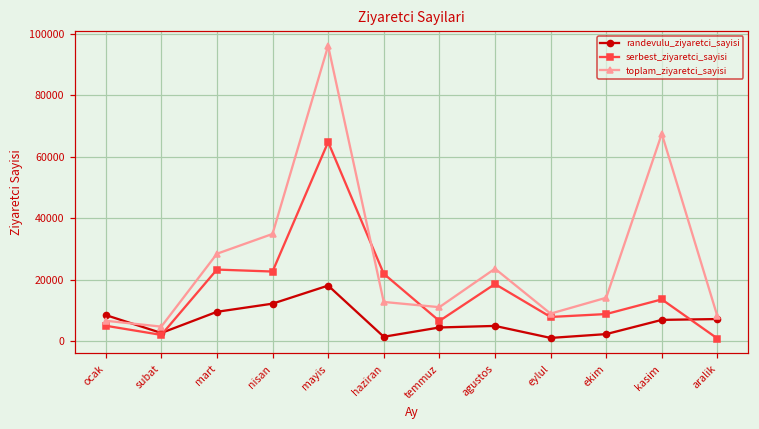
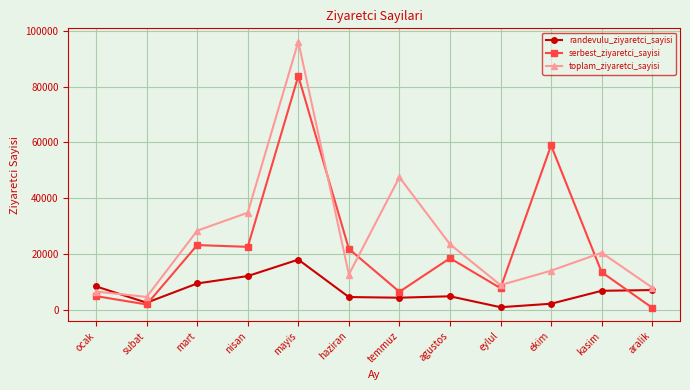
  {
    "randevulu_ziyaretci_sayisi": {
      "ocak": 9000,
      "mart": 10000,
      "nisan": 12000,
      "mayis": 18000,
-     "haziran": 1000,
+     "haziran": 5000,
      "temmuz": 4000,
      "agustos": 5000,
      "eylul": 1000,
      "ekim": 2000,
      "kasim": 7000
    },
    "serbest_ziyaretci_sayisi": {
      "ocak": 5000,
      "mart": 23000,
      "nisan": 23000,
-     "mayis": 65000,
+     "mayis": 84000,
      "haziran": 22000,
      "temmuz": 7000,
      "agustos": 19000,
      "eylul": 8000,
-     "ekim": 9000,
+     "ekim": 59000,
      "kasim": 14000,
      "aralik": 1000
    },
    "toplam_ziyaretci_sayisi": {
      "ocak": 7000,
      "subat": 5000,
      "mart": 28000,
      "nisan": 35000,
      "mayis": 96000,
      "haziran": 13000,
-     "temmuz": 11000,
+     "temmuz": 48000,
      "agustos": 24000,
      "eylul": 9000,
      "ekim": 14000,
-     "kasim": 67000
+     "kasim": 21000
    }
  }
